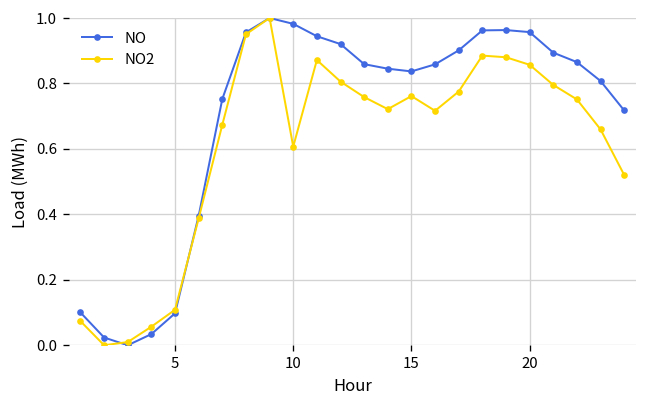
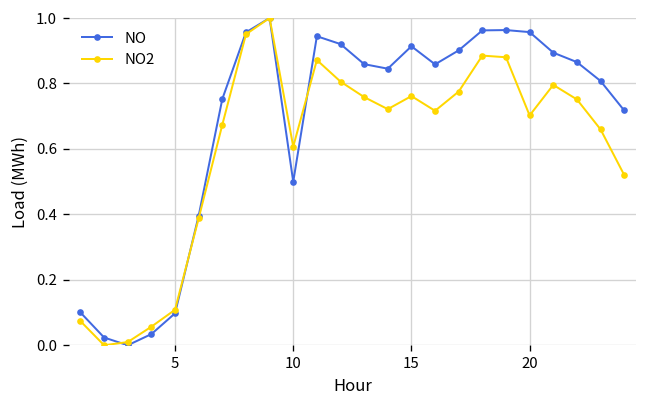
  {
    "NO": {
      "5": 0.10,
-     "10": 0.98,
-     "15": 0.84,
+     "10": 0.50,
+     "15": 0.91,
      "20": 0.96
    },
    "NO2": {
      "5": 0.11,
      "10": 0.61,
      "15": 0.76,
-     "20": 0.86
+     "20": 0.70
    }
  }
